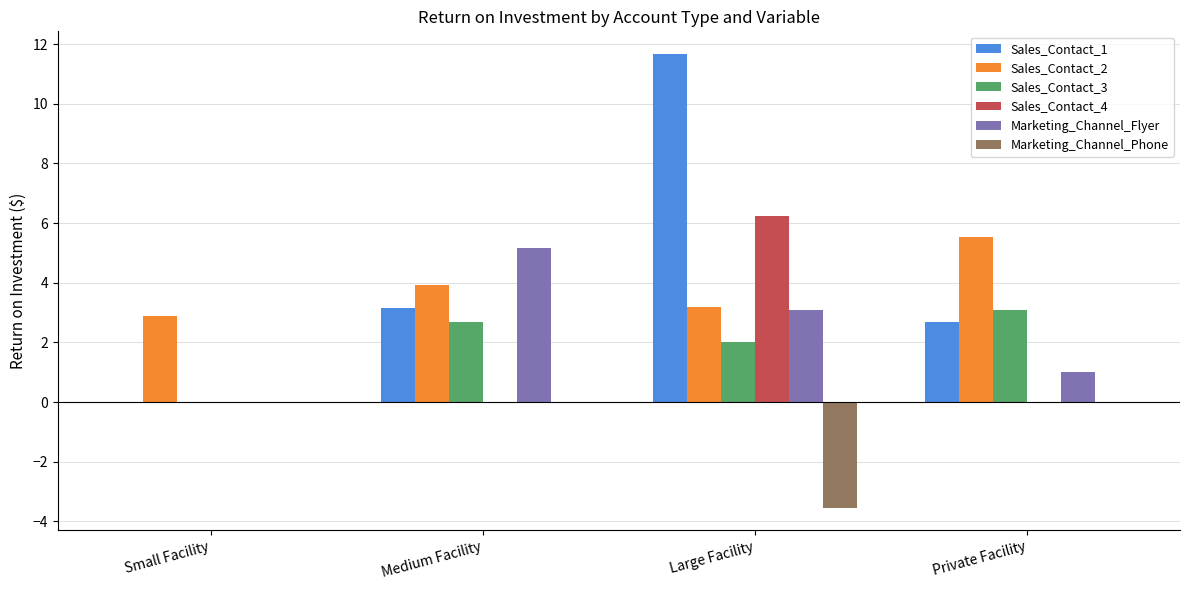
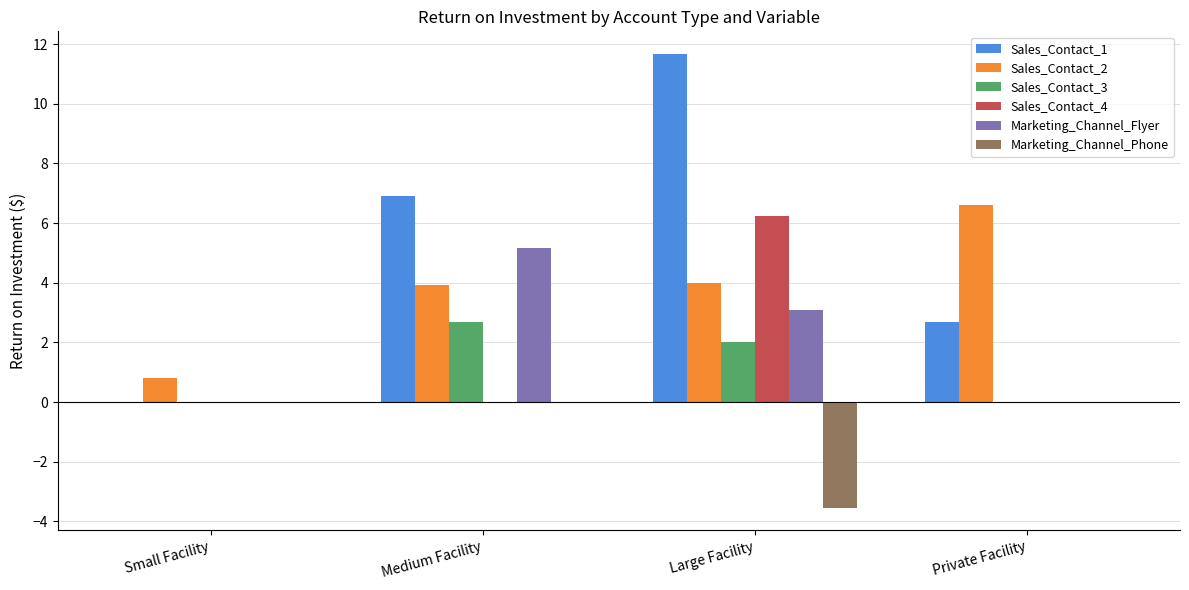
  {
    "Sales_Contact_1": {
      "Small Facility": 0.0,
-     "Medium Facility": 3.1,
+     "Medium Facility": 6.9,
      "Large Facility": 11.7,
      "Private Facility": 2.7
    },
    "Sales_Contact_2": {
-     "Small Facility": 2.9,
+     "Small Facility": 0.8,
      "Medium Facility": 3.9,
-     "Large Facility": 3.2,
-     "Private Facility": 5.5
+     "Large Facility": 4.0,
+     "Private Facility": 6.6
    },
    "Sales_Contact_3": {
      "Small Facility": 0.0,
      "Medium Facility": 2.7,
      "Large Facility": 2.0,
-     "Private Facility": 3.1
+     "Private Facility": 0.0
    },
    "Sales_Contact_4": {
      "Small Facility": 0.0,
      "Medium Facility": 0.0,
      "Large Facility": 6.2,
      "Private Facility": 0.0
    },
    "Marketing_Channel_Flyer": {
      "Small Facility": 0,
      "Medium Facility": 5.2,
      "Large Facility": 3,
-     "Private Facility": 1
+     "Private Facility": 0
    },
    "Marketing_Channel_Phone": {
      "Small Facility": 0.0,
      "Medium Facility": 0.0,
      "Large Facility": -3.5,
      "Private Facility": 0.0
    }
  }
